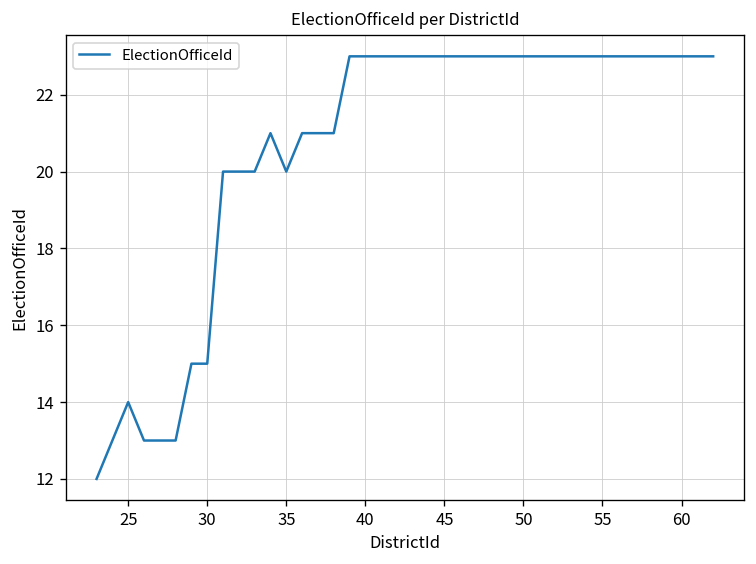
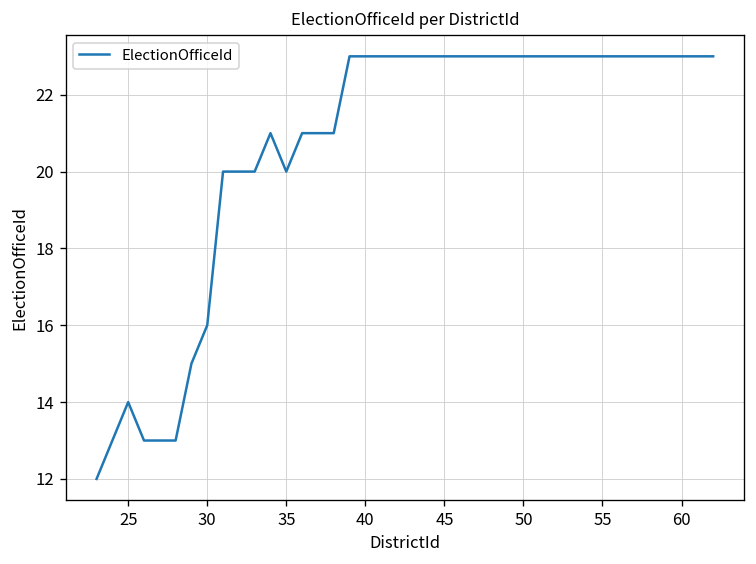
  {
    "25": 14,
-   "30": 15,
+   "30": 16,
    "35": 20,
    "40": 23,
    "45": 23,
    "50": 23,
    "55": 23,
    "60": 23
  }
